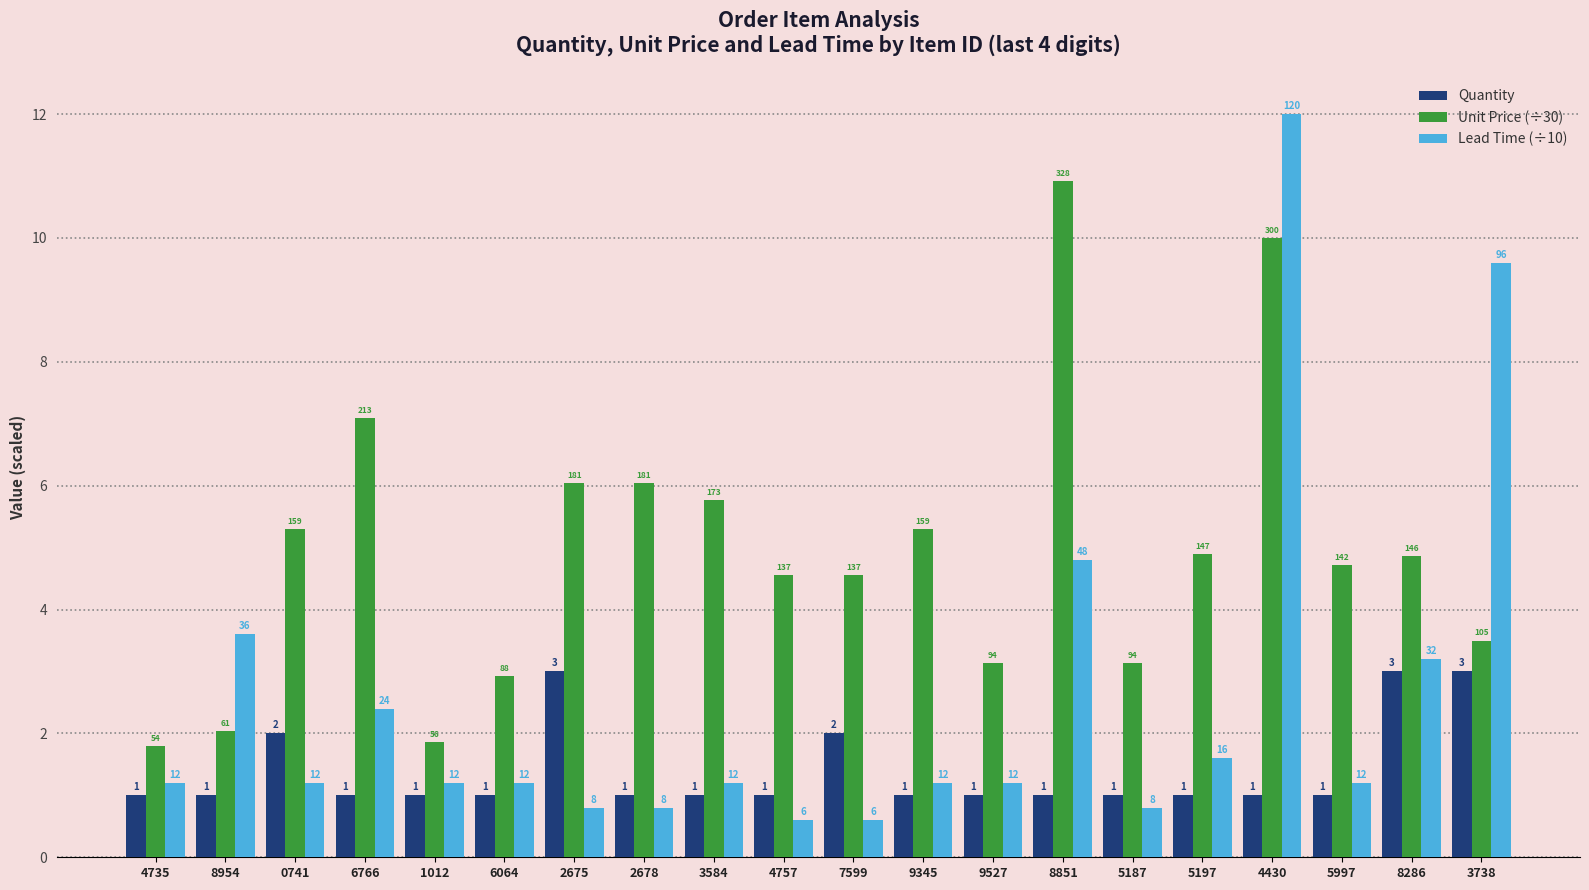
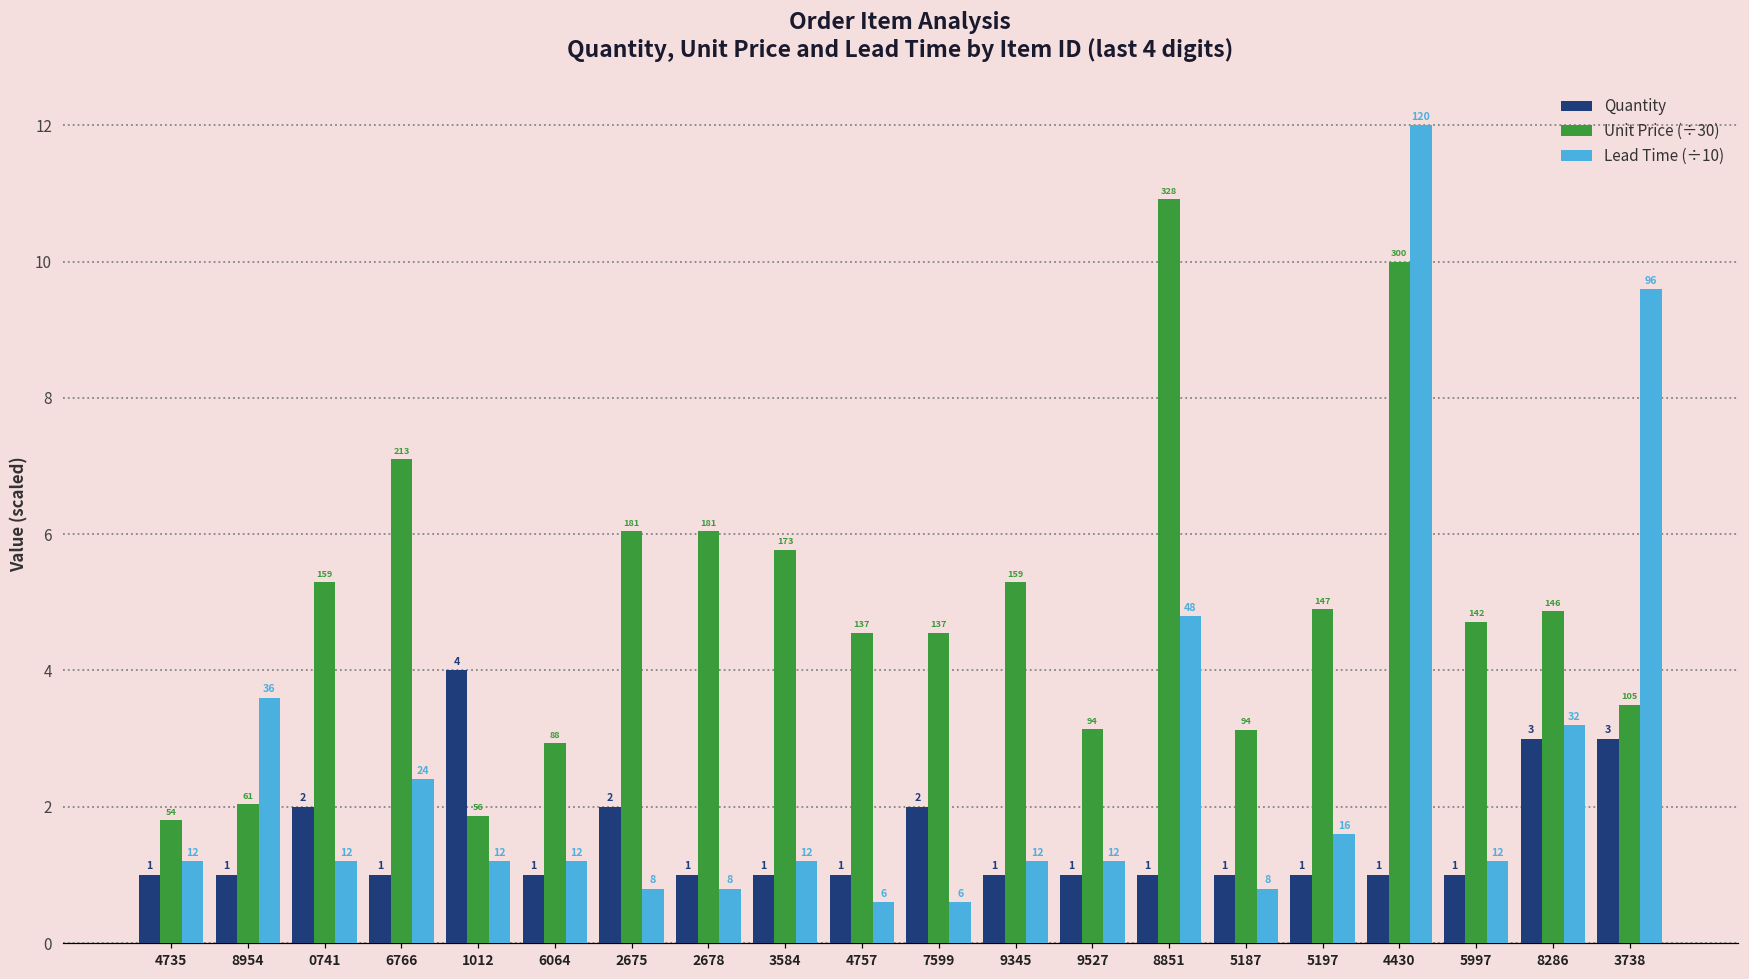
  {
    "Quantity": {
      "4735": 1,
      "8954": 1,
      "0741": 2,
      "6766": 1,
-     "1012": 1,
+     "1012": 4,
      "6064": 1,
-     "2675": 3,
+     "2675": 2,
      "2678": 1,
      "3584": 1,
      "4757": 1,
      "7599": 2,
      "9345": 1,
      "9527": 1,
      "8851": 1,
      "5187": 1,
      "5197": 1,
      "4430": 1,
      "5997": 1,
      "8286": 3,
      "3738": 3
    }
  }
